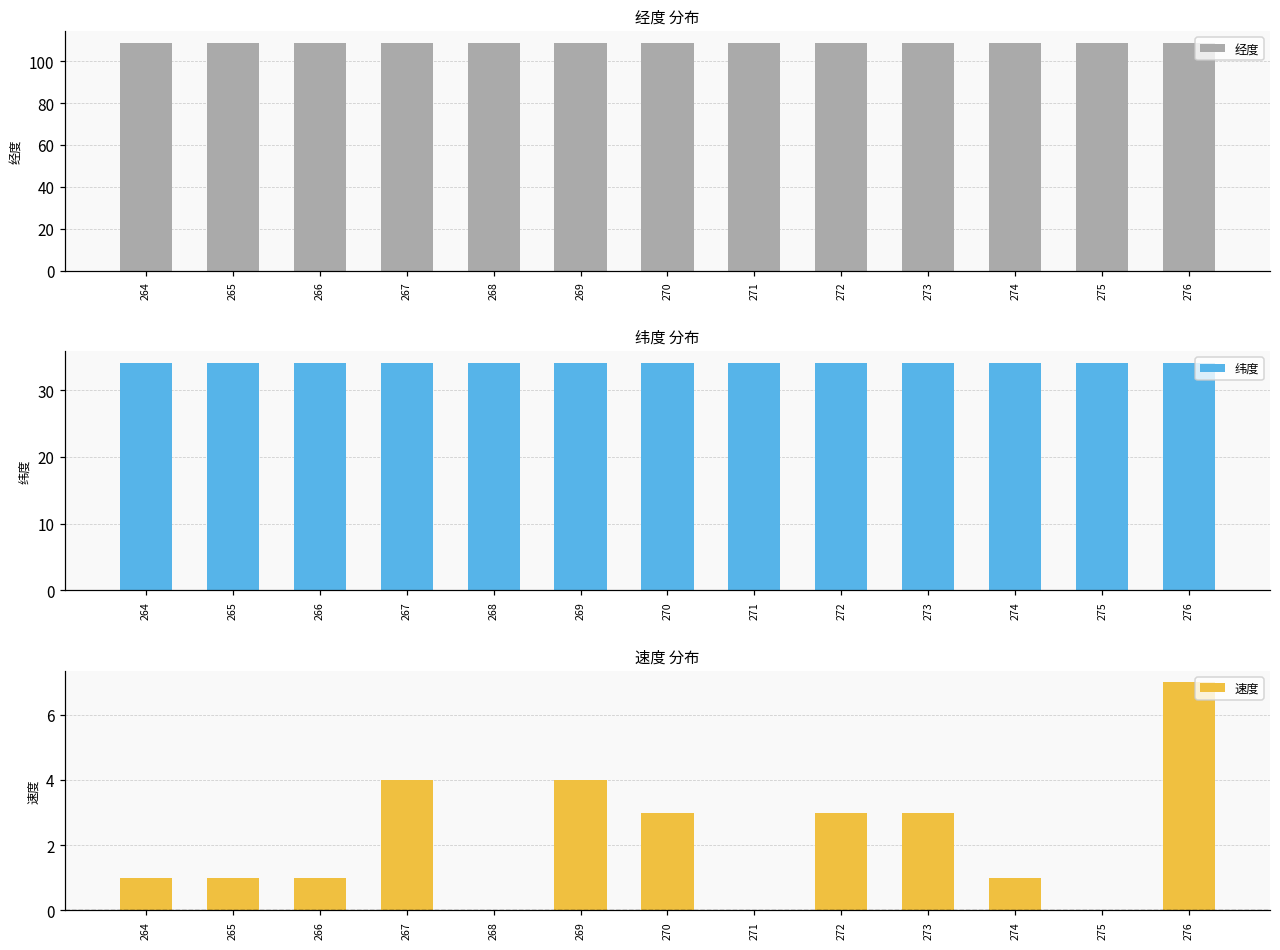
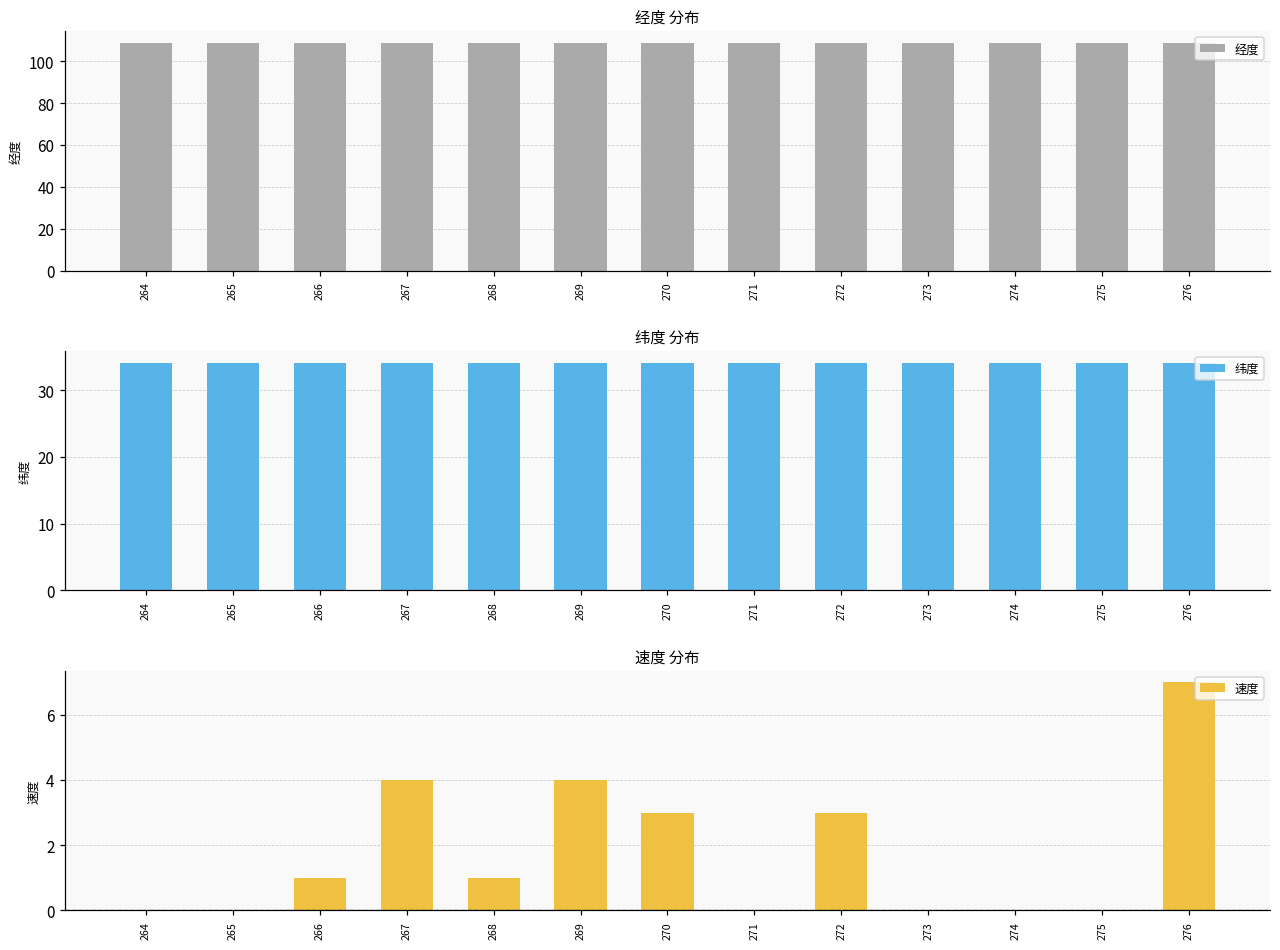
  {
    "经度 分布": {
      "264": 109,
      "265": 109,
      "266": 109,
      "267": 109,
      "268": 109,
      "269": 109,
      "270": 109,
      "271": 109,
      "272": 109,
      "273": 109,
      "274": 109,
      "275": 109,
      "276": 109
    },
    "纬度 分布": {
      "264": 34,
      "265": 34,
      "266": 34,
      "267": 34,
      "268": 34,
      "269": 34,
      "270": 34,
      "271": 34,
      "272": 34,
      "273": 34,
      "274": 34,
      "275": 34,
      "276": 34
    },
    "速度 分布": {
-     "264": 1,
-     "265": 1,
+     "264": 0,
+     "265": 0,
      "266": 1,
      "267": 4,
-     "268": 0,
+     "268": 1,
      "269": 4,
      "270": 3,
      "271": 0,
      "272": 3,
-     "273": 3,
-     "274": 1,
+     "273": 0,
+     "274": 0,
      "275": 0,
      "276": 7
    }
  }
